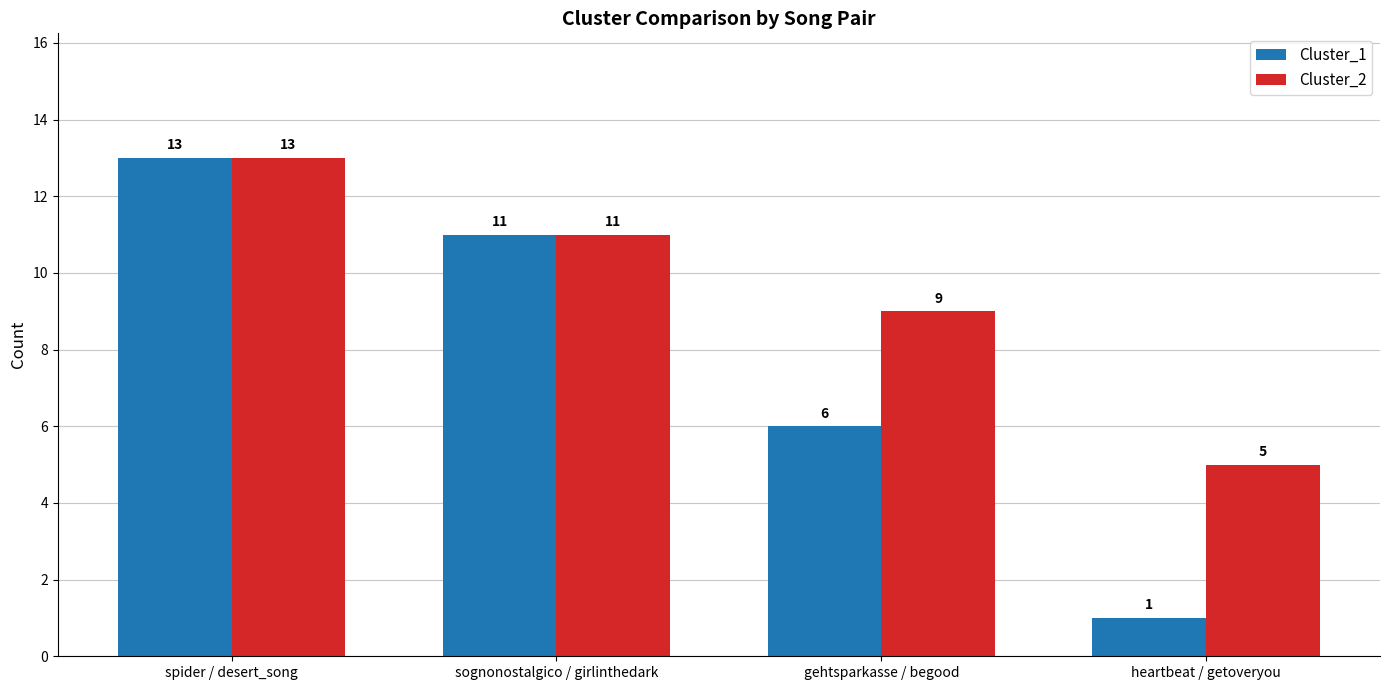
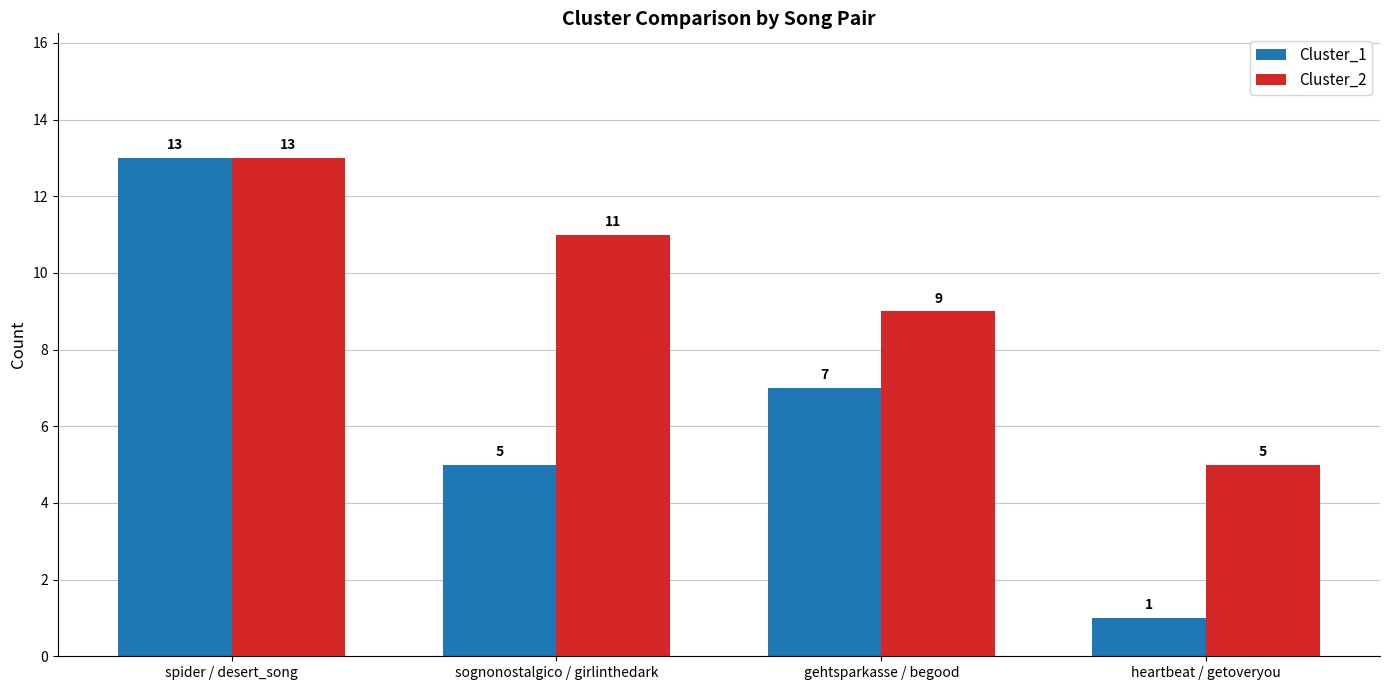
  {
    "Cluster_1": {
      "spider / desert_song": 13,
-     "sognonostalgico / girlinthedark": 11,
-     "gehtsparkasse / begood": 6,
+     "sognonostalgico / girlinthedark": 5,
+     "gehtsparkasse / begood": 7,
      "heartbeat / getoveryou": 1
    },
    "Cluster_2": {
      "spider / desert_song": 13,
      "sognonostalgico / girlinthedark": 11,
      "gehtsparkasse / begood": 9,
      "heartbeat / getoveryou": 5
    }
  }
